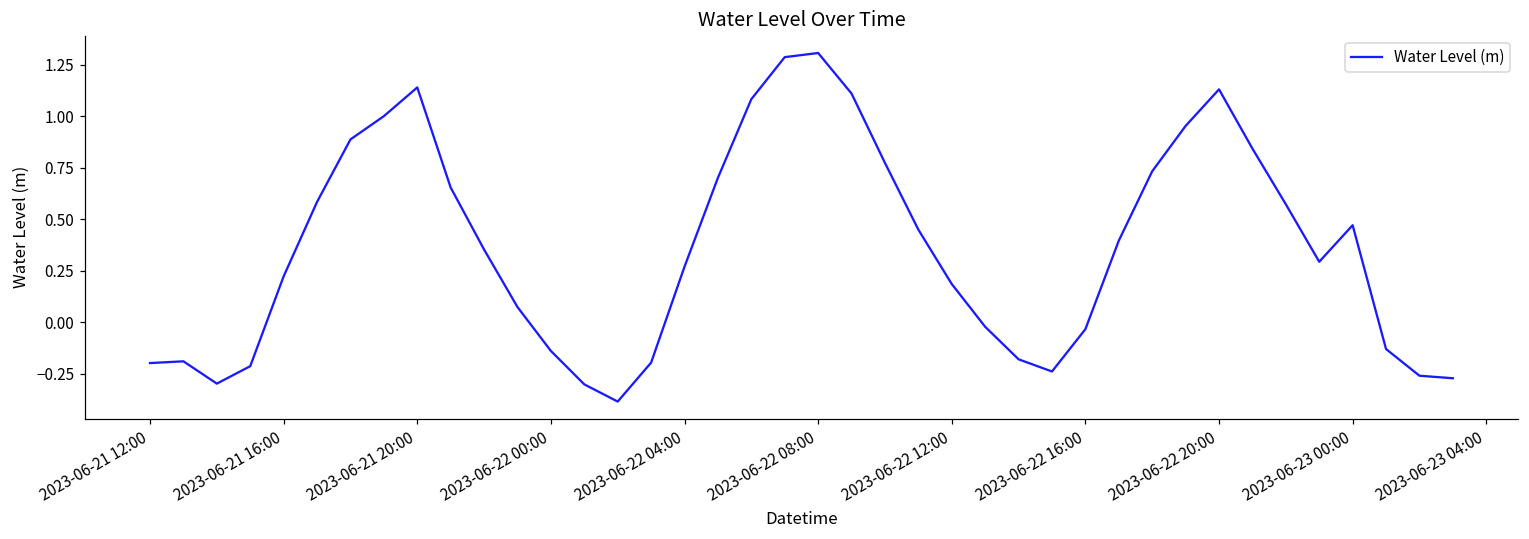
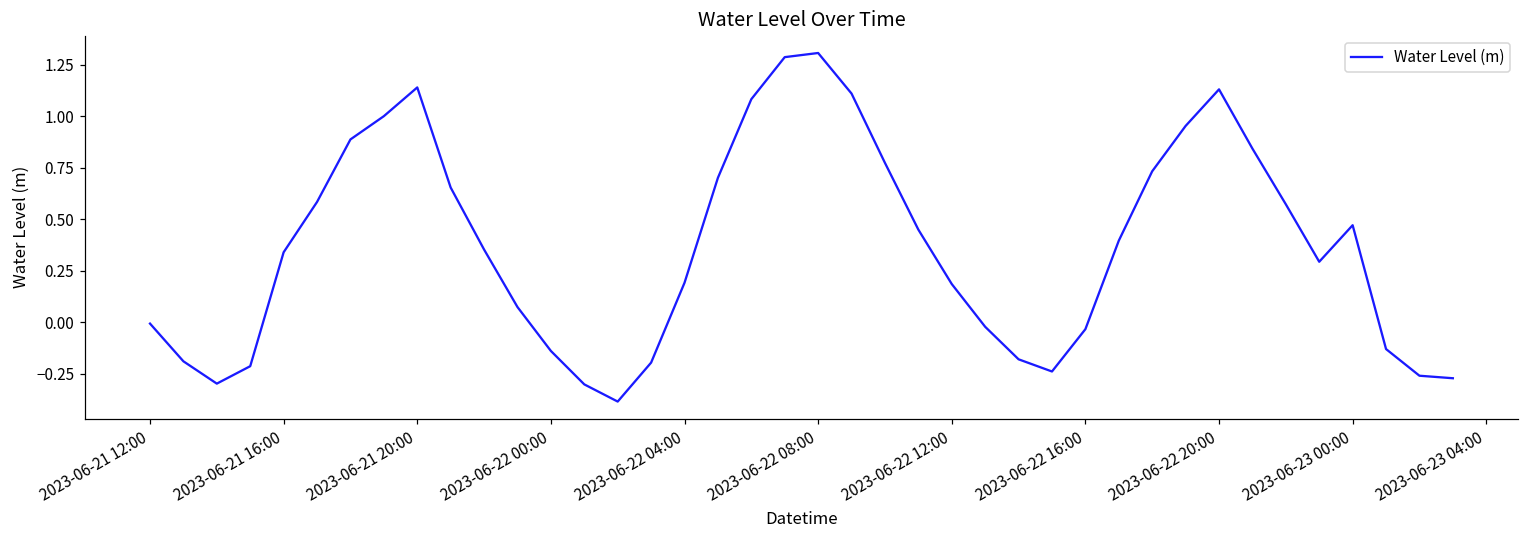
  {
-   "2023-06-21 12:00": -0.20,
-   "2023-06-21 16:00": 0.22,
+   "2023-06-21 12:00": -0.01,
+   "2023-06-21 16:00": 0.34,
    "2023-06-21 20:00": 1.14,
    "2023-06-22 00:00": -0.14,
-   "2023-06-22 04:00": 0.27,
+   "2023-06-22 04:00": 0.19,
    "2023-06-22 08:00": 1.31,
    "2023-06-22 12:00": 0.19,
    "2023-06-22 16:00": -0.03,
    "2023-06-22 20:00": 1.13,
    "2023-06-23 00:00": 0.47
  }
